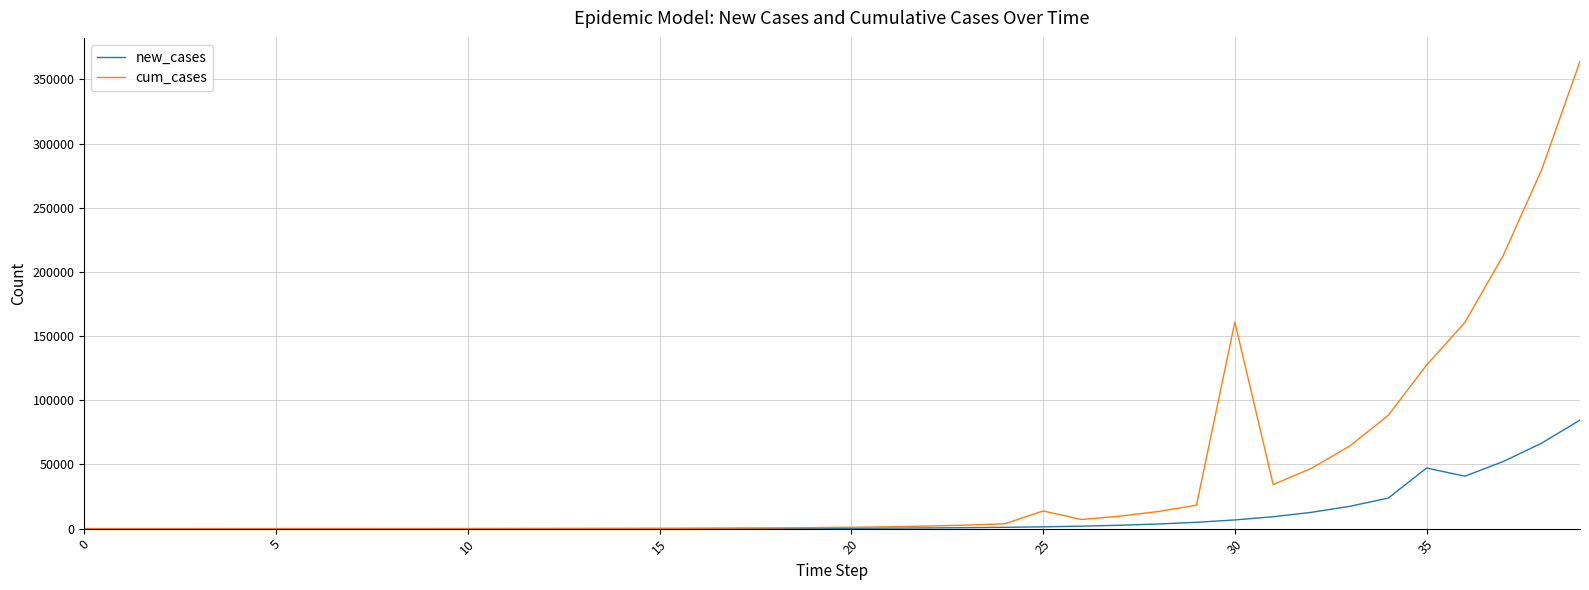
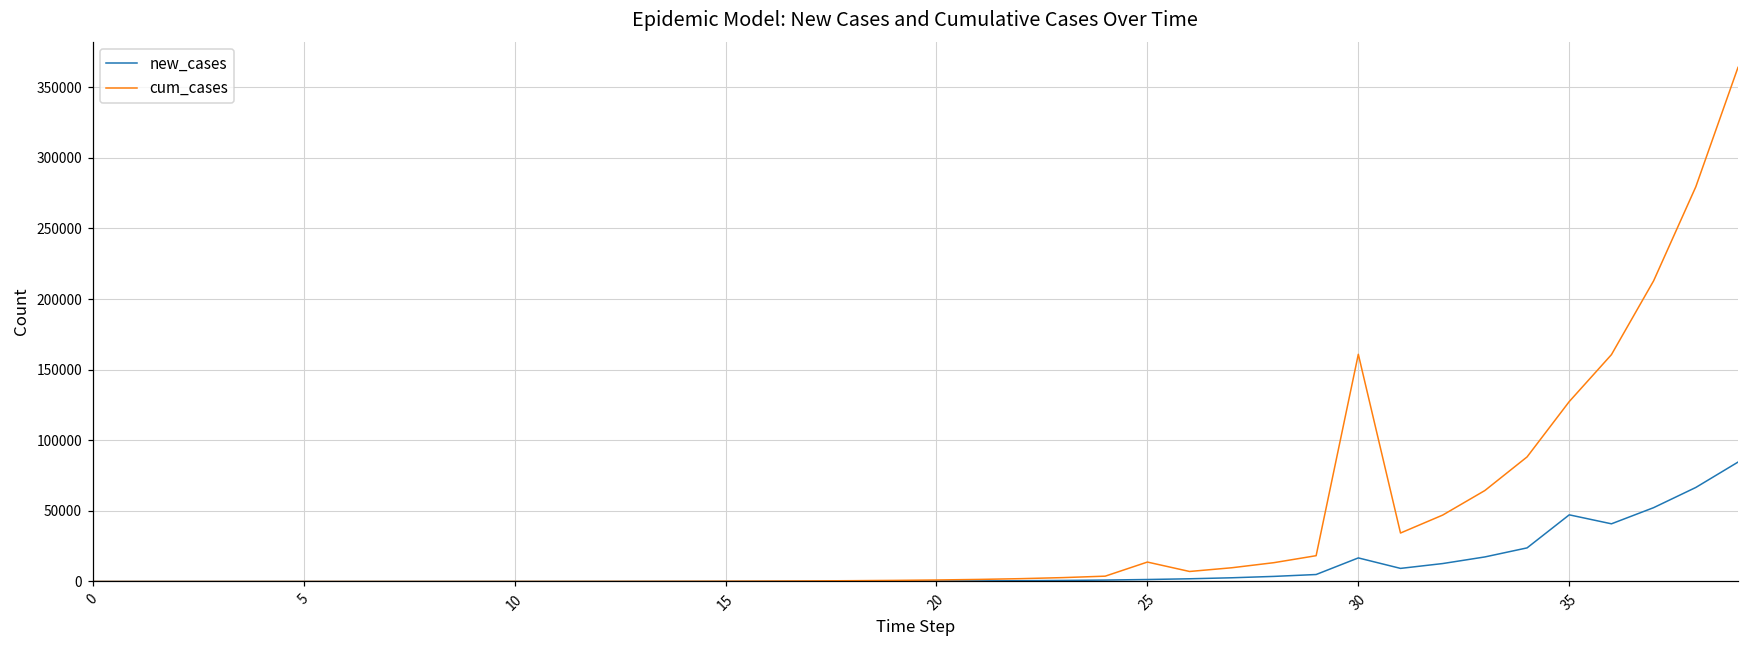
  {
    "new_cases": {
      "25": 1000,
-     "30": 7000,
+     "30": 17000,
      "35": 47000
    },
    "cum_cases": {
      "25": 14000,
      "30": 161000,
      "35": 127000
    }
  }
